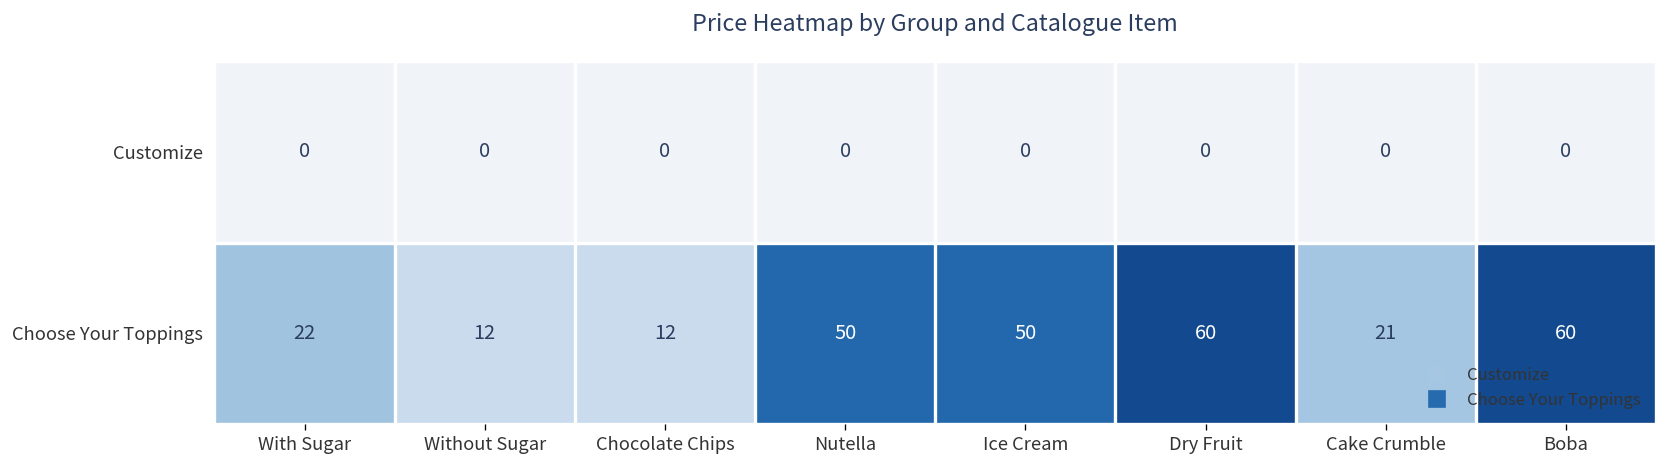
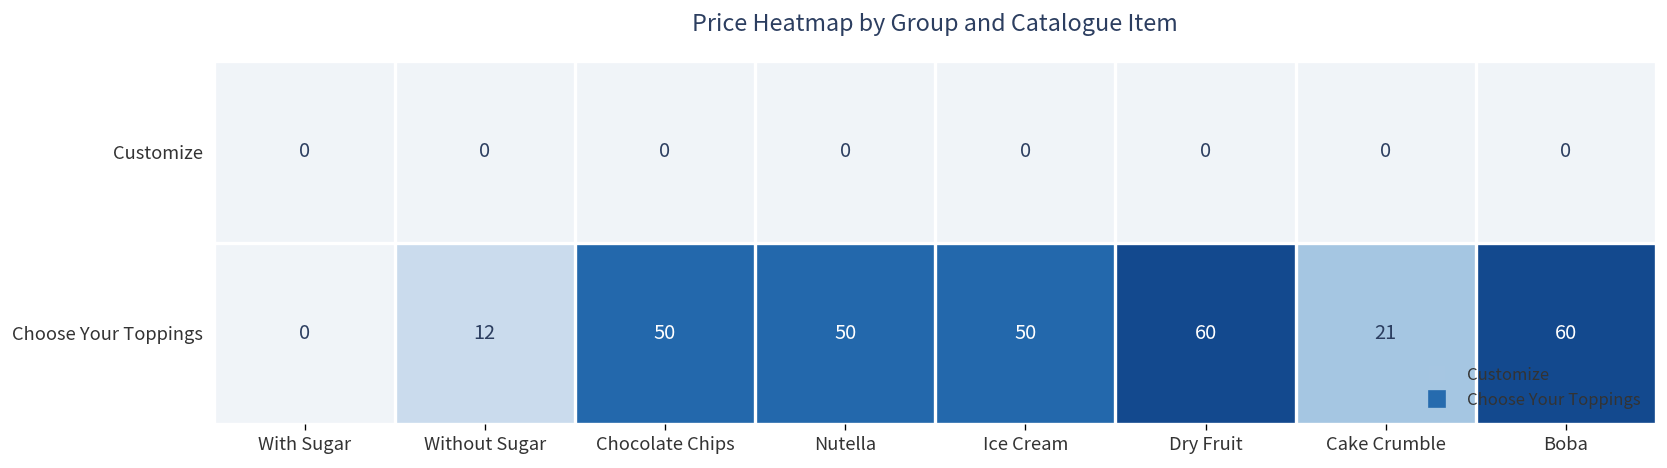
  {
    "Customize": {
      "With Sugar": 0,
      "Without Sugar": 0,
      "Chocolate Chips": 0,
      "Nutella": 0,
      "Ice Cream": 0,
      "Dry Fruit": 0,
      "Cake Crumble": 0,
      "Boba": 0
    },
    "Choose Your Toppings": {
-     "With Sugar": 22,
+     "With Sugar": 0,
      "Without Sugar": 12,
-     "Chocolate Chips": 12,
+     "Chocolate Chips": 50,
      "Nutella": 50,
      "Ice Cream": 50,
      "Dry Fruit": 60,
      "Cake Crumble": 21,
      "Boba": 60
    }
  }
